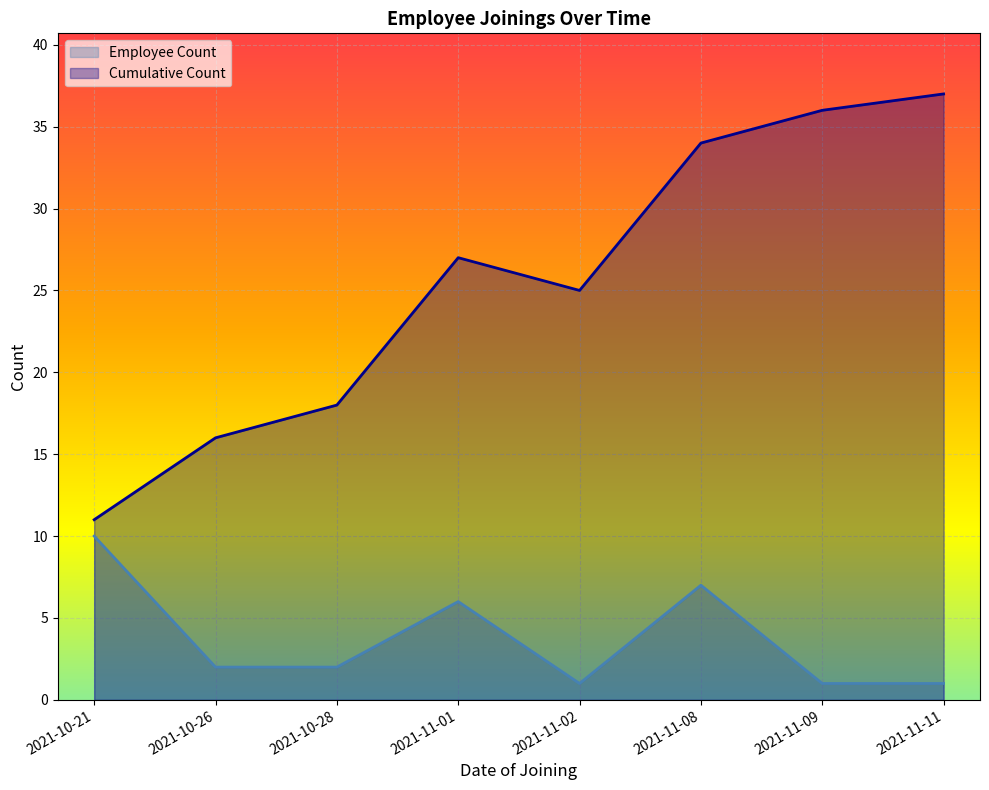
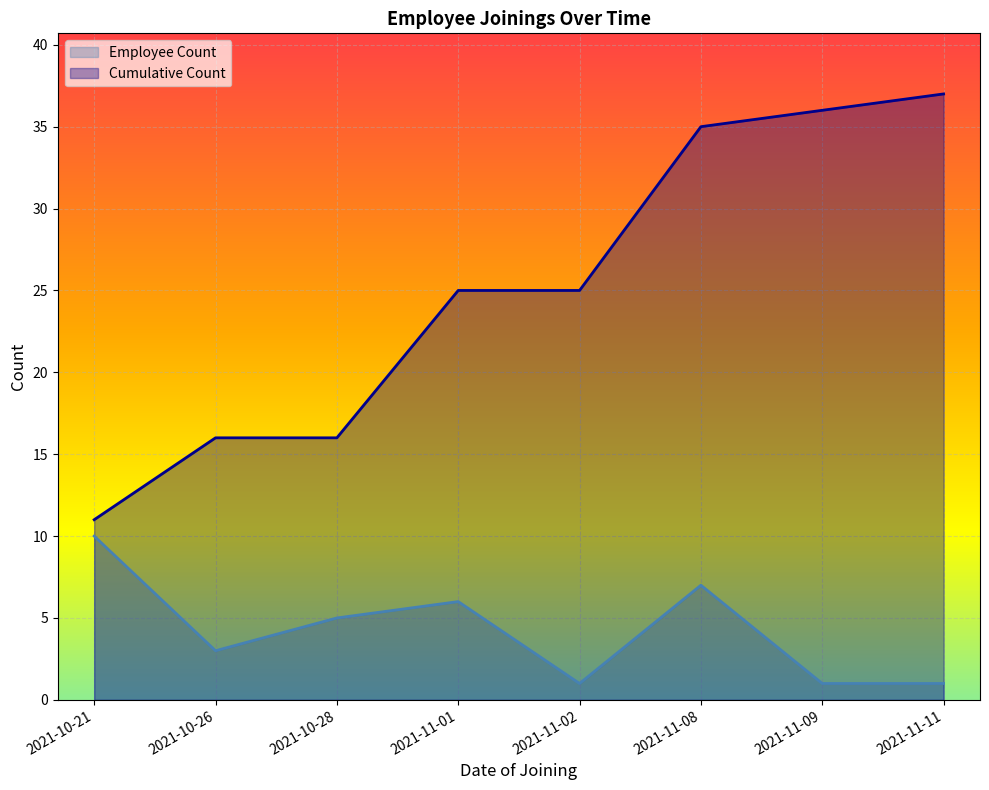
  {
    "Employee Count": {
      "2021-10-21": 10,
-     "2021-10-26": 2,
-     "2021-10-28": 2,
+     "2021-10-26": 3,
+     "2021-10-28": 5,
      "2021-11-01": 6,
      "2021-11-02": 1,
      "2021-11-08": 7,
      "2021-11-09": 1,
      "2021-11-11": 1
    },
    "Cumulative Count": {
      "2021-10-21": 11,
      "2021-10-26": 16,
-     "2021-10-28": 18,
-     "2021-11-01": 27,
+     "2021-10-28": 16,
+     "2021-11-01": 25,
      "2021-11-02": 25,
-     "2021-11-08": 34,
+     "2021-11-08": 35,
      "2021-11-09": 36,
      "2021-11-11": 37
    }
  }
